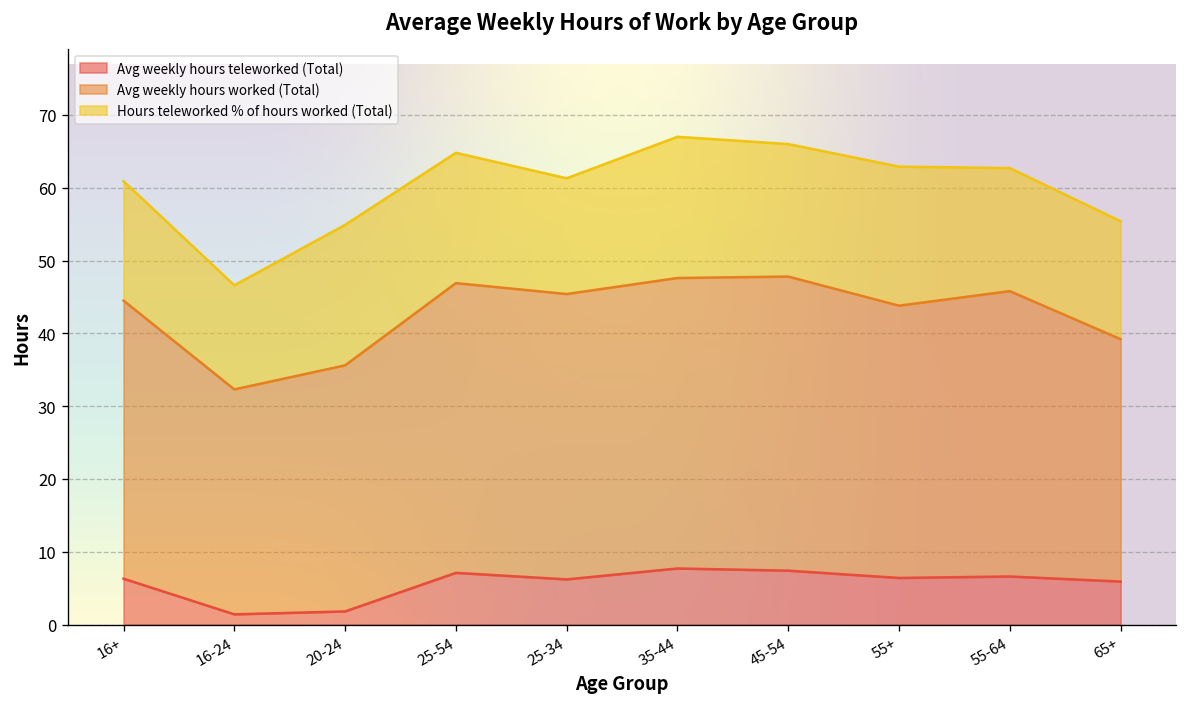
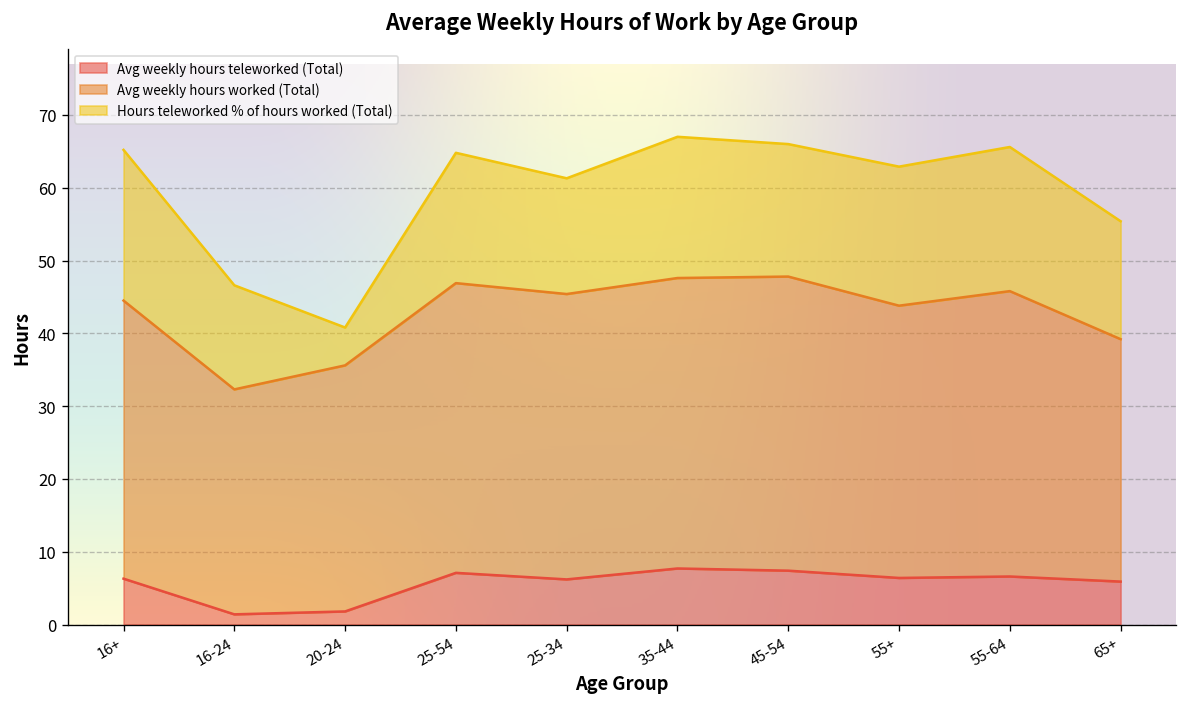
  {
    "Hours teleworked % of hours worked (Total)": {
-     "16+": 16,
+     "16+": 21,
      "16-24": 14,
-     "20-24": 19,
+     "20-24": 5,
      "25-54": 18,
      "25-34": 16,
      "35-44": 19,
      "45-54": 18,
      "55+": 19,
-     "55-64": 17,
+     "55-64": 20,
      "65+": 16
    }
  }
